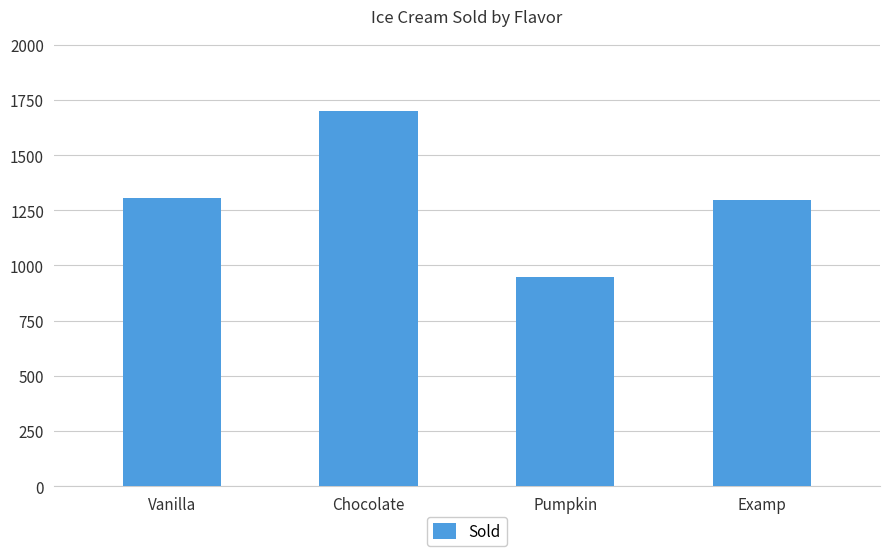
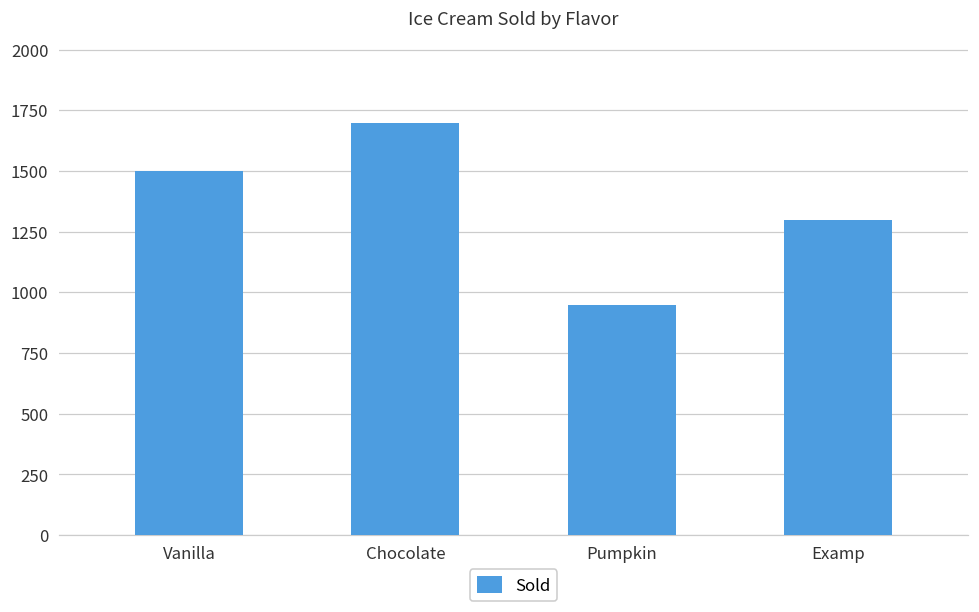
  {
-   "Vanilla": 1300,
+   "Vanilla": 1500,
    "Chocolate": 1700,
    "Pumpkin": 950,
    "Examp": 1300
  }
